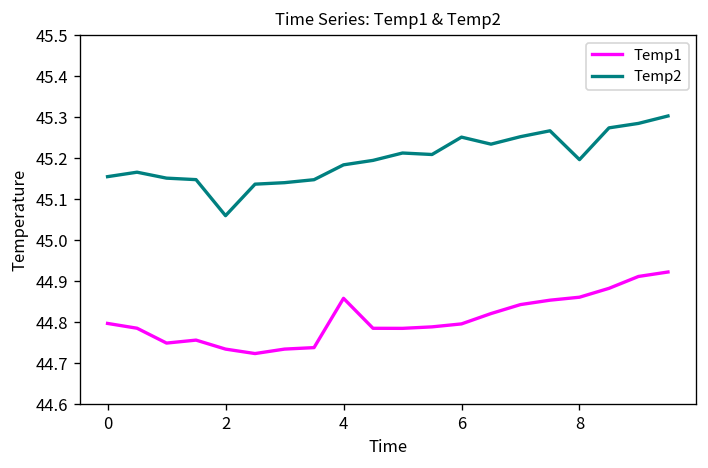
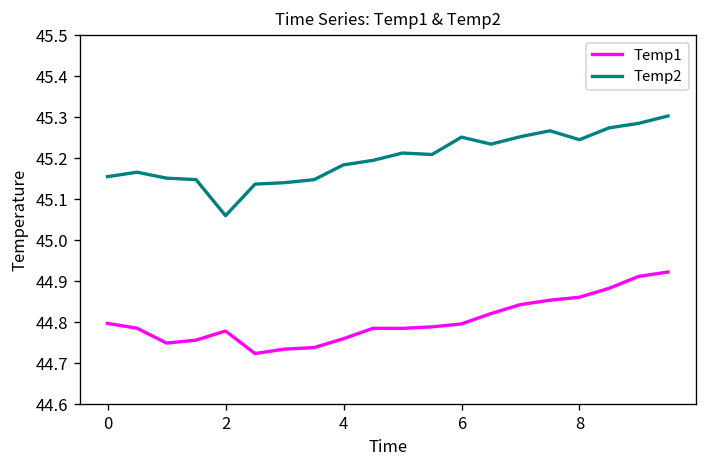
  {
    "Temp1": {
      "0": 44.80,
-     "2": 44.73,
-     "4": 44.86,
+     "2": 44.78,
+     "4": 44.76,
      "6": 44.80,
      "8": 44.86
    },
    "Temp2": {
      "0": 45.15,
      "2": 45.06,
      "4": 45.18,
      "6": 45.25,
-     "8": 45.20
+     "8": 45.25
    }
  }
